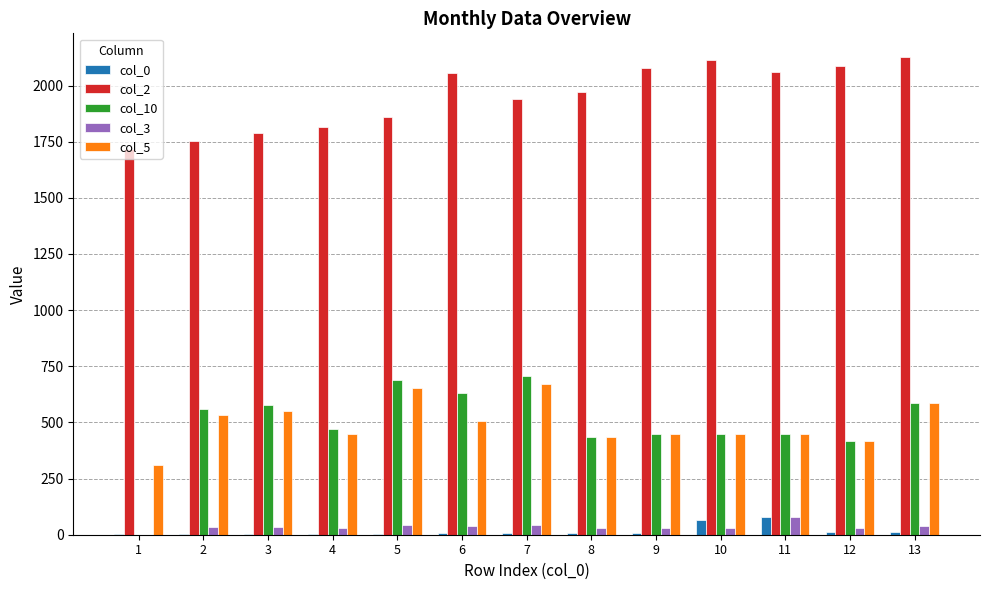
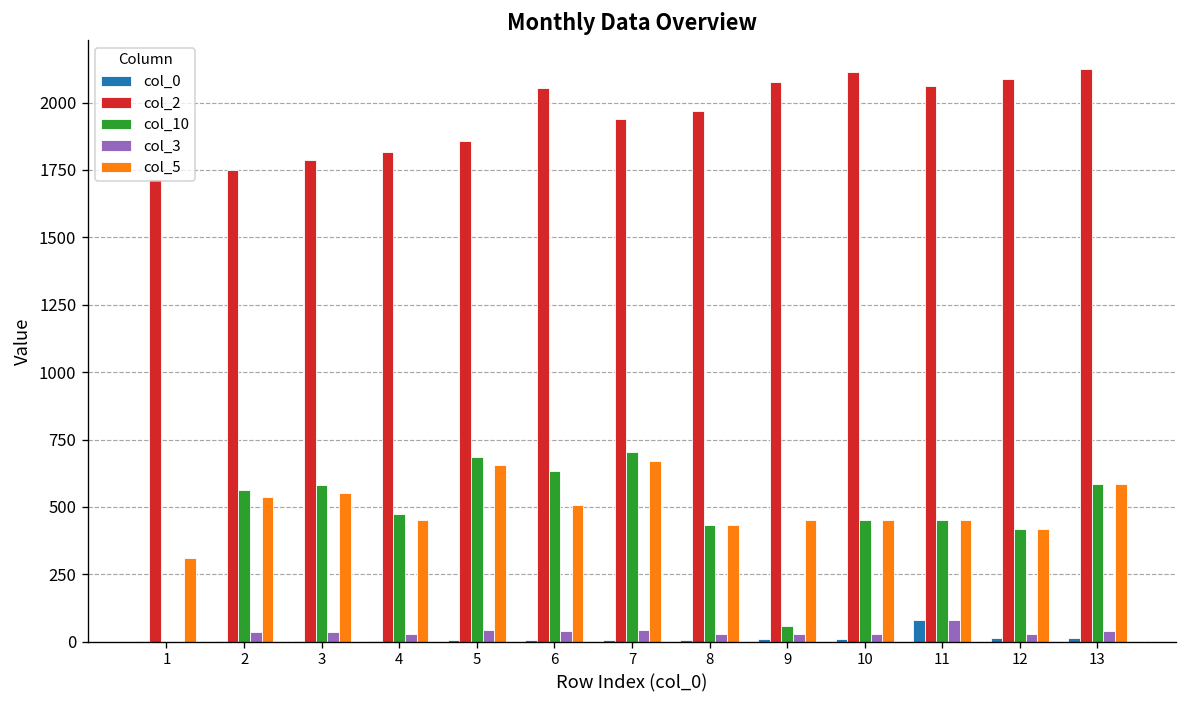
  {
    "col_0": {
-     "10": 70,
+     "10": 10,
      "11": 80,
      "12": 10,
      "13": 10
    },
    "col_2": {
      "2": 1750,
      "3": 1790,
      "4": 1820,
      "5": 1860,
      "6": 2060,
      "7": 1940,
      "8": 1970,
      "9": 2080,
      "10": 2120,
      "11": 2060,
      "12": 2090,
      "13": 2130
    },
    "col_10": {
      "1": 0,
      "2": 560,
      "3": 580,
      "4": 470,
      "5": 690,
      "6": 630,
      "7": 700,
      "8": 430,
-     "9": 450,
+     "9": 60,
      "10": 450,
      "11": 450,
      "12": 420,
      "13": 590
    },
    "col_3": {
      "1": 0,
      "2": 40,
      "3": 40,
      "4": 30,
      "5": 40,
      "6": 40,
      "7": 40,
      "8": 30,
      "9": 30,
      "10": 30,
      "11": 80,
      "12": 30,
      "13": 40
    },
    "col_5": {
      "1": 310,
      "2": 540,
      "3": 550,
      "4": 450,
      "5": 650,
      "6": 510,
      "7": 670,
      "8": 430,
      "9": 450,
      "10": 450,
      "11": 450,
      "12": 420,
      "13": 590
    }
  }
